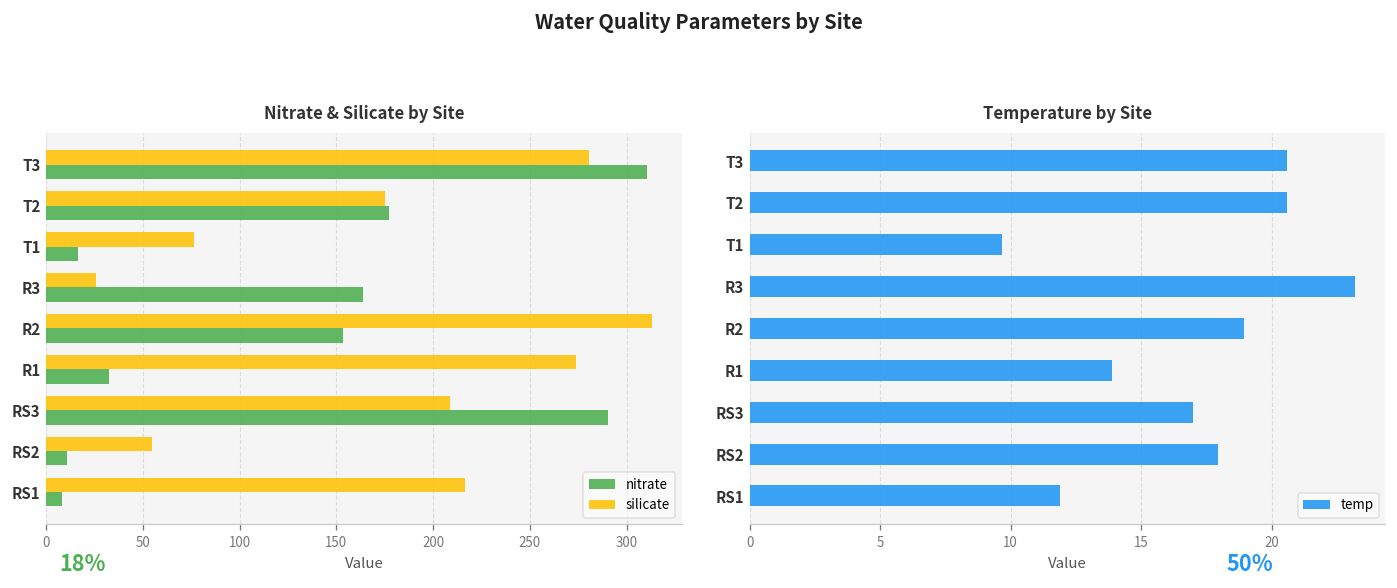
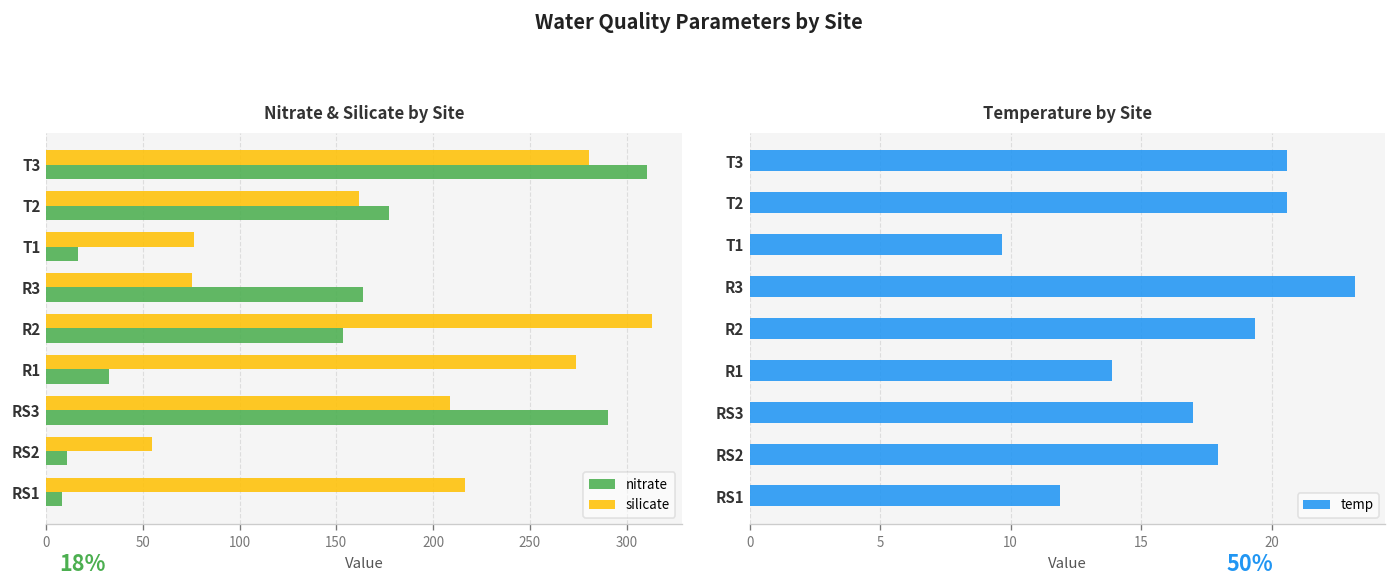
  {
    "Nitrate & Silicate by Site": {
      "nitrate": {
        "T3": 310,
        "T2": 177,
        "T1": 17,
        "R3": 164,
        "R2": 153,
        "R1": 32,
        "RS3": 290,
        "RS2": 11,
        "RS1": 8
      },
      "silicate": {
        "T3": 281,
-       "T2": 175,
+       "T2": 162,
        "T1": 77,
-       "R3": 26,
+       "R3": 75,
        "R2": 313,
        "R1": 274,
        "RS3": 209,
        "RS2": 54,
        "RS1": 216
      }
    },
    "Temperature by Site": {
      "T3": 20.6,
      "T2": 20.6,
      "T1": 9.7,
      "R3": 23.2,
-     "R2": 18.9,
+     "R2": 19.4,
      "R1": 13.9,
      "RS3": 17.0,
      "RS2": 17.9,
      "RS1": 11.9
    }
  }
